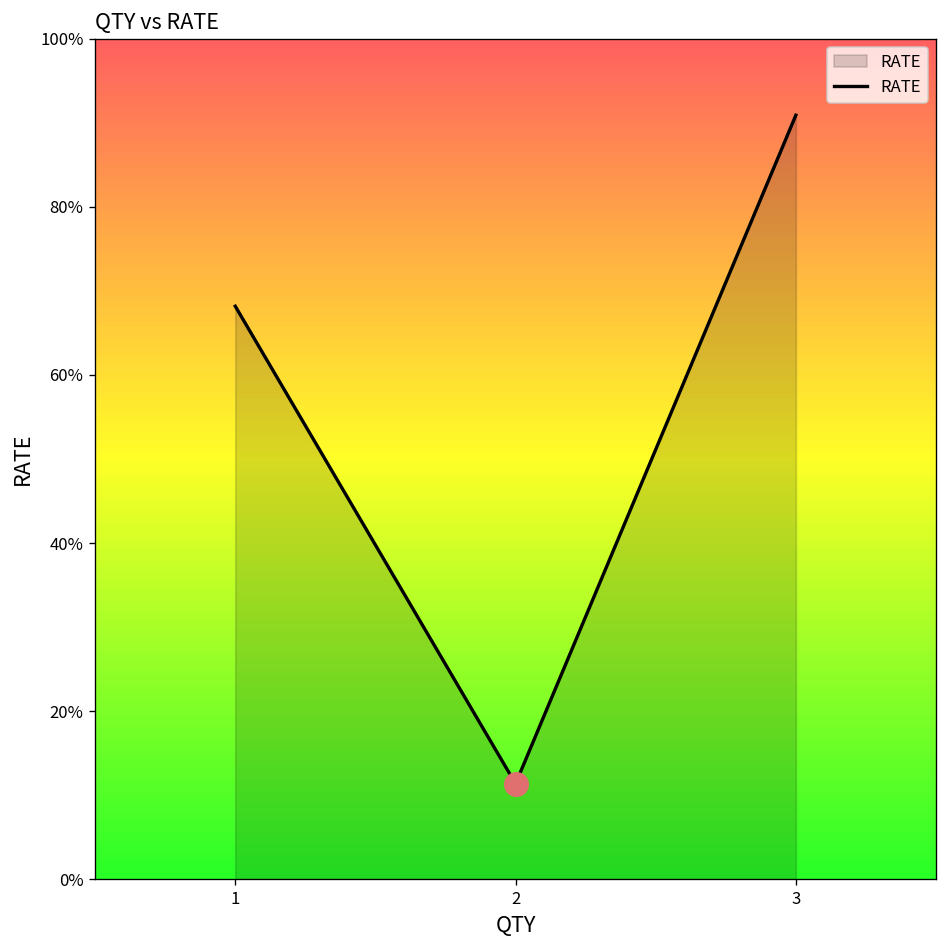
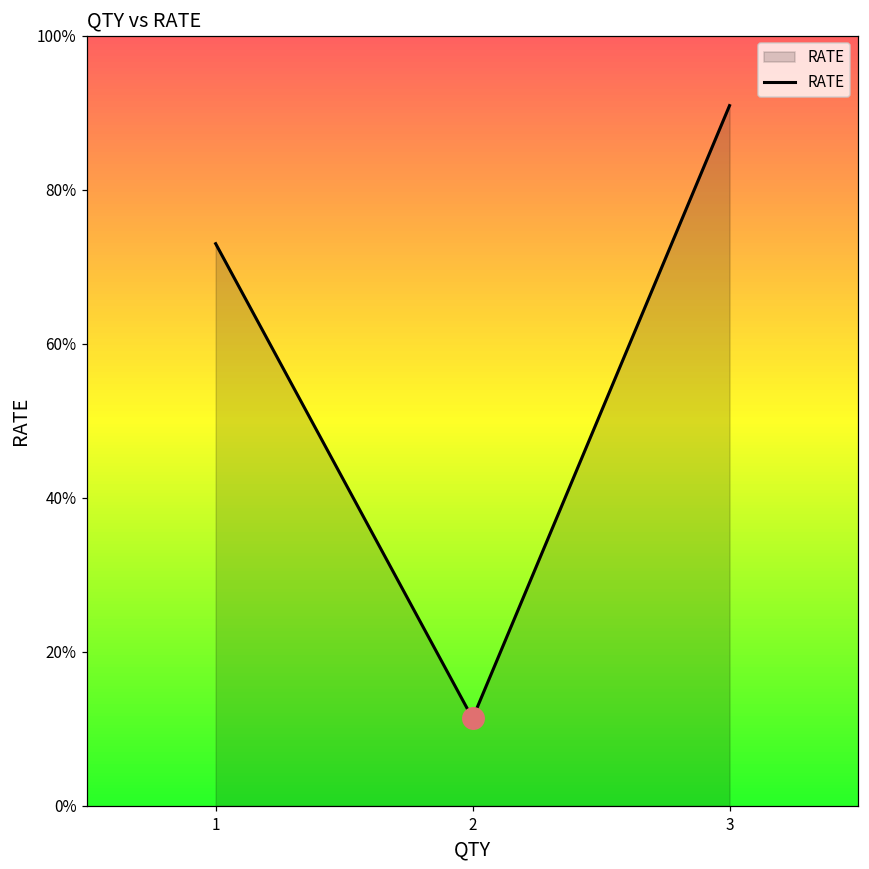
  {
    "RATE": {
-     "1": "68%",
+     "1": "73%",
      "3": "91%"
    }
  }
